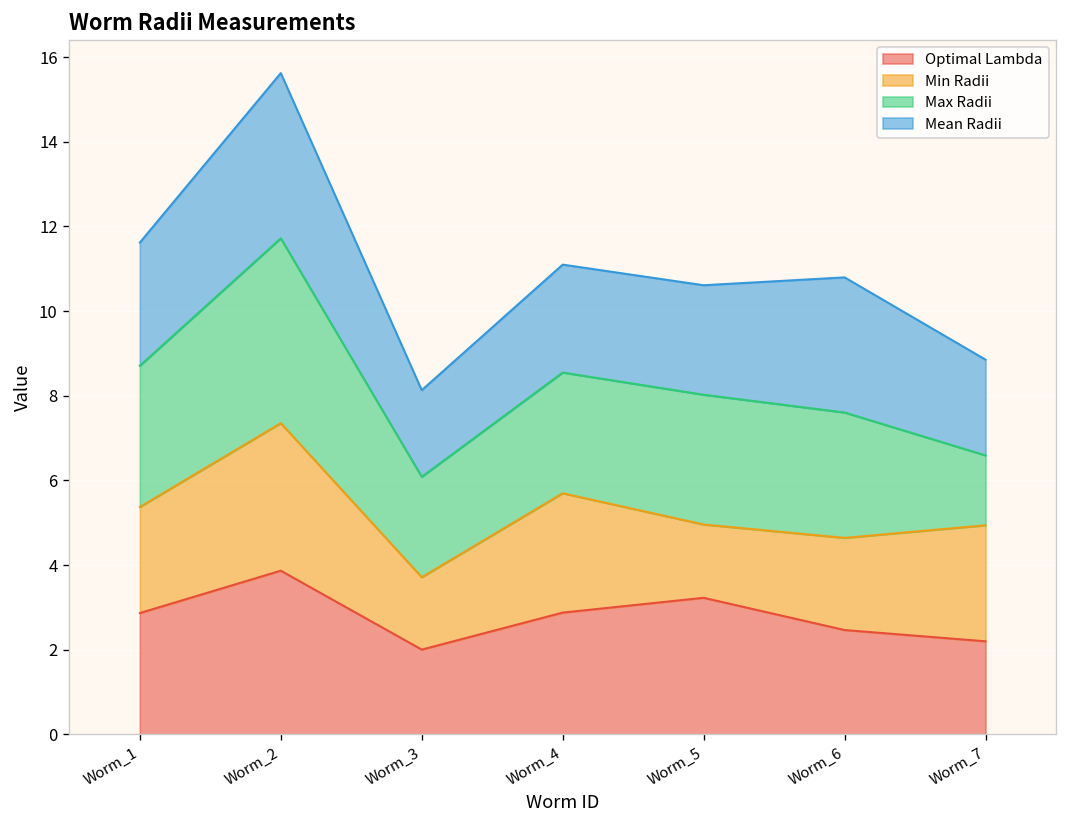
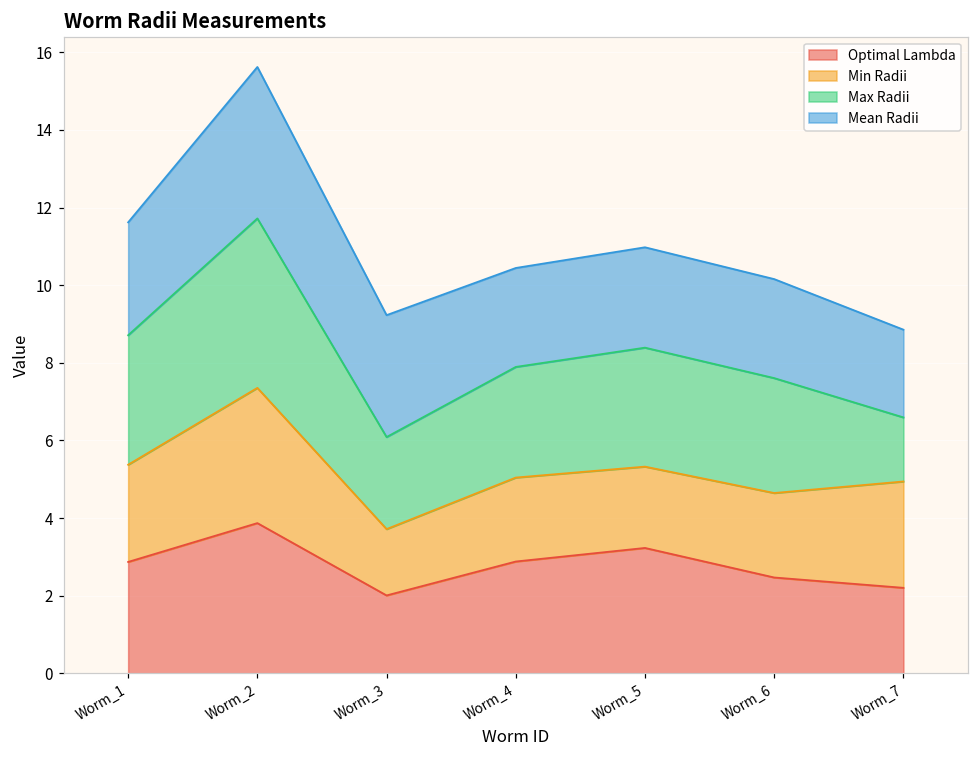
  {
    "Optimal Lambda": {
      "Worm_1": 2.9,
      "Worm_2": 3.9,
      "Worm_3": 2.0,
      "Worm_4": 2.9,
      "Worm_5": 3.2,
      "Worm_6": 2.5,
      "Worm_7": 2.2
    },
    "Min Radii": {
      "Worm_1": 2.5,
      "Worm_2": 3.5,
      "Worm_3": 1.7,
-     "Worm_4": 2.8,
-     "Worm_5": 1.7,
+     "Worm_4": 2.2,
+     "Worm_5": 2.1,
      "Worm_6": 2.2,
      "Worm_7": 2.7
    },
    "Max Radii": {
      "Worm_1": 3.3,
      "Worm_2": 4.4,
      "Worm_3": 2.4,
      "Worm_4": 2.9,
      "Worm_5": 3.1,
      "Worm_6": 3.0,
      "Worm_7": 1.7
    },
    "Mean Radii": {
      "Worm_1": 2.9,
      "Worm_2": 3.9,
-     "Worm_3": 2.0,
+     "Worm_3": 3.1,
      "Worm_4": 2.6,
      "Worm_5": 2.6,
-     "Worm_6": 3.2,
+     "Worm_6": 2.6,
      "Worm_7": 2.3
    }
  }
